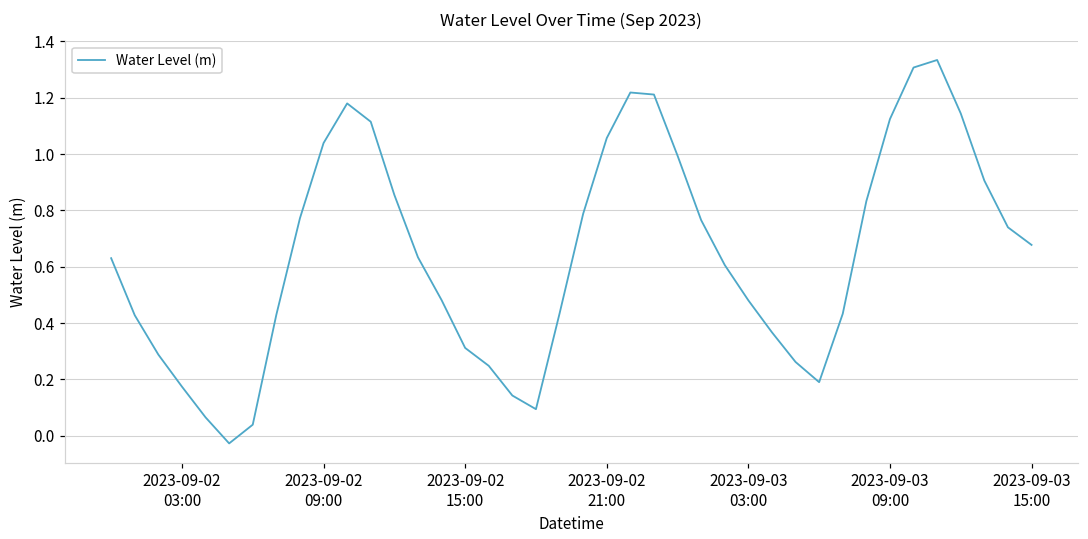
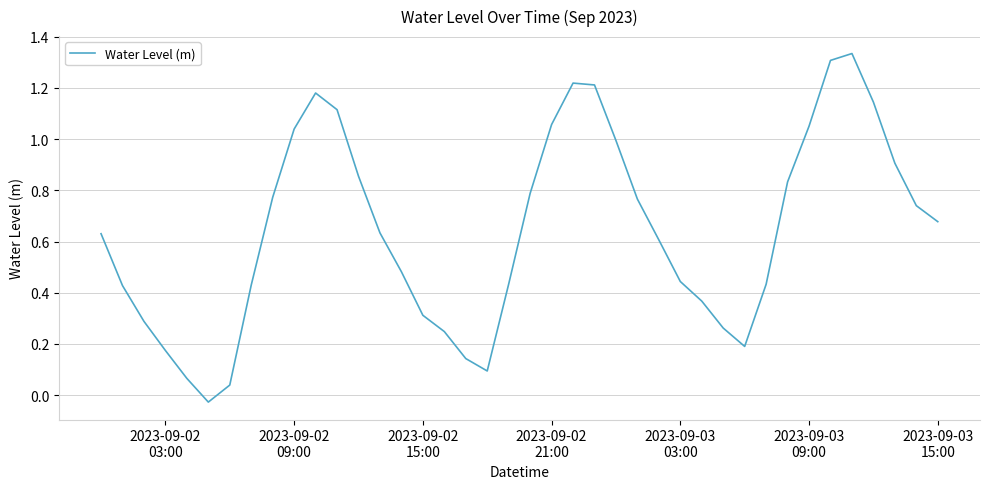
  {
    "2023-09-02 03:00": 0.17,
    "2023-09-02 09:00": 1.04,
    "2023-09-02 15:00": 0.31,
    "2023-09-02 21:00": 1.06,
-   "2023-09-03 03:00": 0.48,
-   "2023-09-03 09:00": 1.12,
+   "2023-09-03 03:00": 0.44,
+   "2023-09-03 09:00": 1.05,
    "2023-09-03 15:00": 0.68
  }
